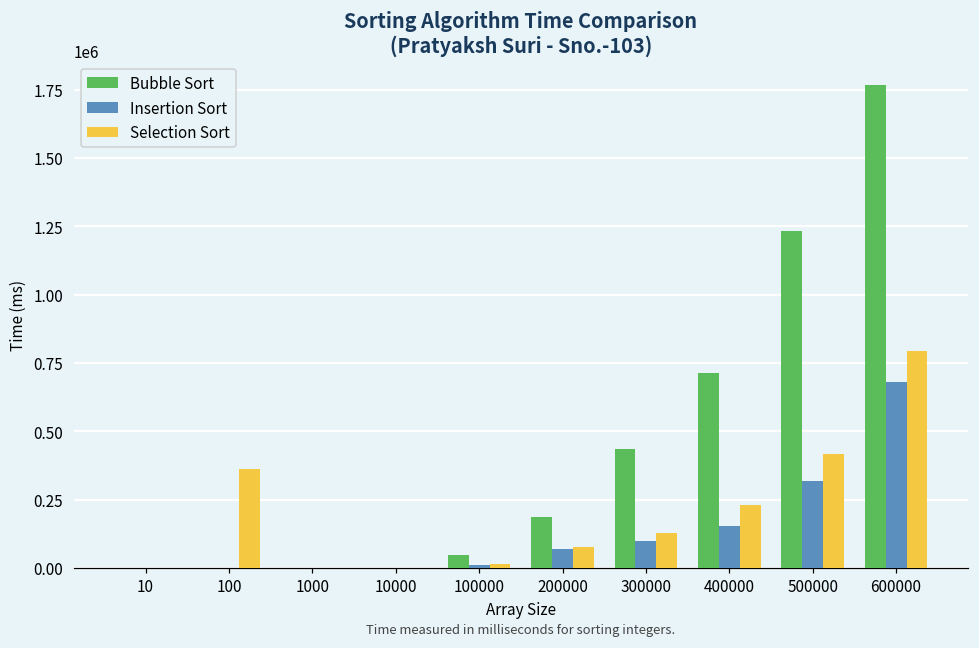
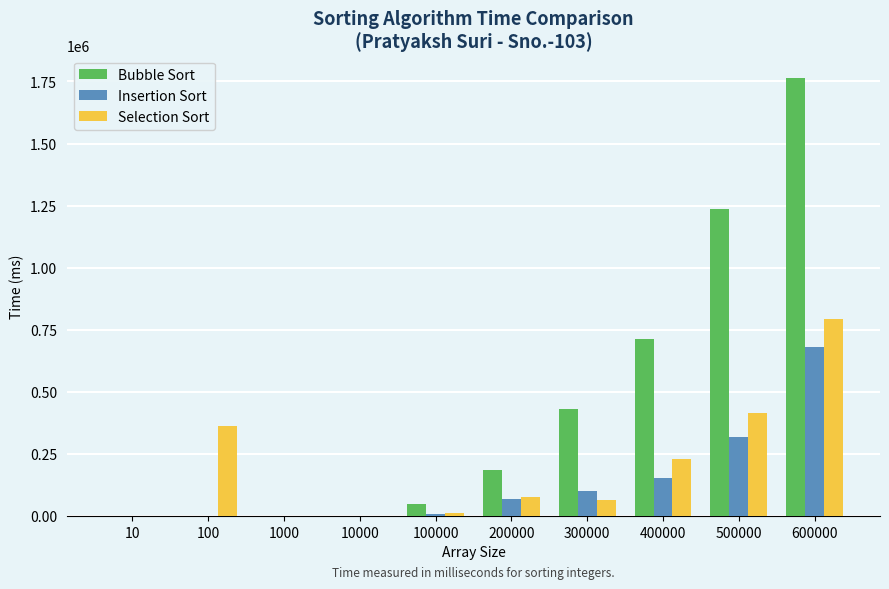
  {
    "Bubble Sort": {
      "10": 0,
      "100": 0,
      "100000": 50000,
      "200000": 190000,
      "300000": 430000,
      "400000": 710000,
      "500000": 1230000,
      "600000": 1770000
    },
    "Insertion Sort": {
      "10": 0,
      "100": 0,
      "200000": 70000,
      "300000": 100000,
      "400000": 150000,
      "500000": 320000,
      "600000": 680000
    },
    "Selection Sort": {
      "10": 0,
      "100": 360000,
      "100000": 10000,
      "200000": 80000,
-     "300000": 130000,
+     "300000": 70000,
      "400000": 230000,
      "500000": 420000,
      "600000": 790000
    }
  }
